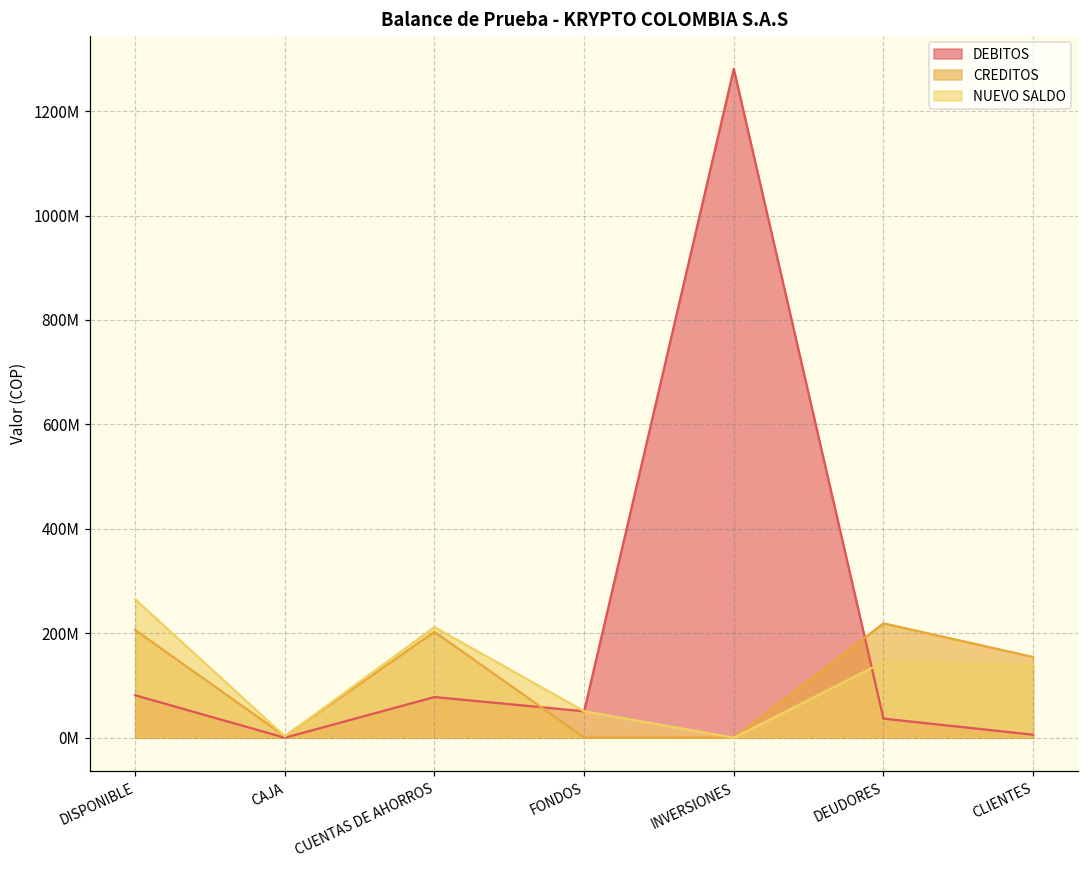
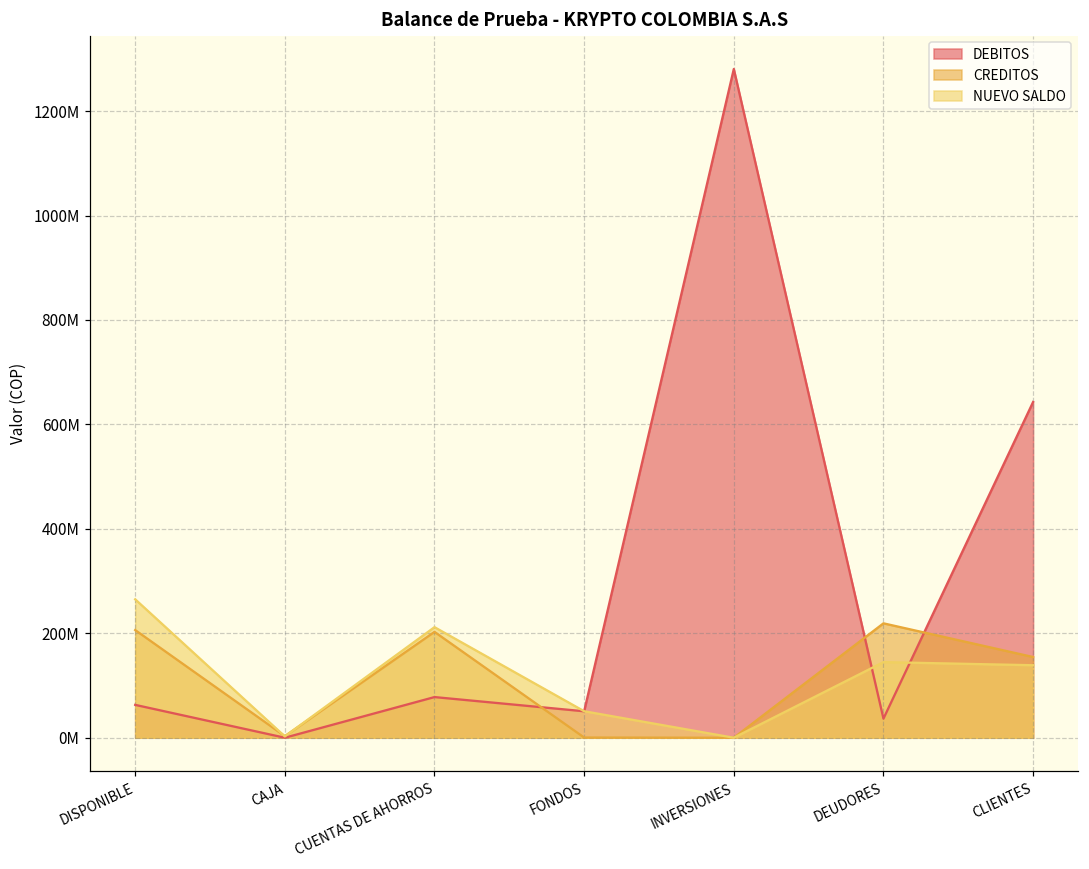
  {
    "DEBITOS": {
-     "DISPONIBLE": 80000000,
+     "DISPONIBLE": 60000000,
      "CUENTAS DE AHORROS": 80000000,
      "INVERSIONES": 1280000000,
      "DEUDORES": 40000000,
-     "CLIENTES": 10000000
+     "CLIENTES": 640000000
    }
  }
